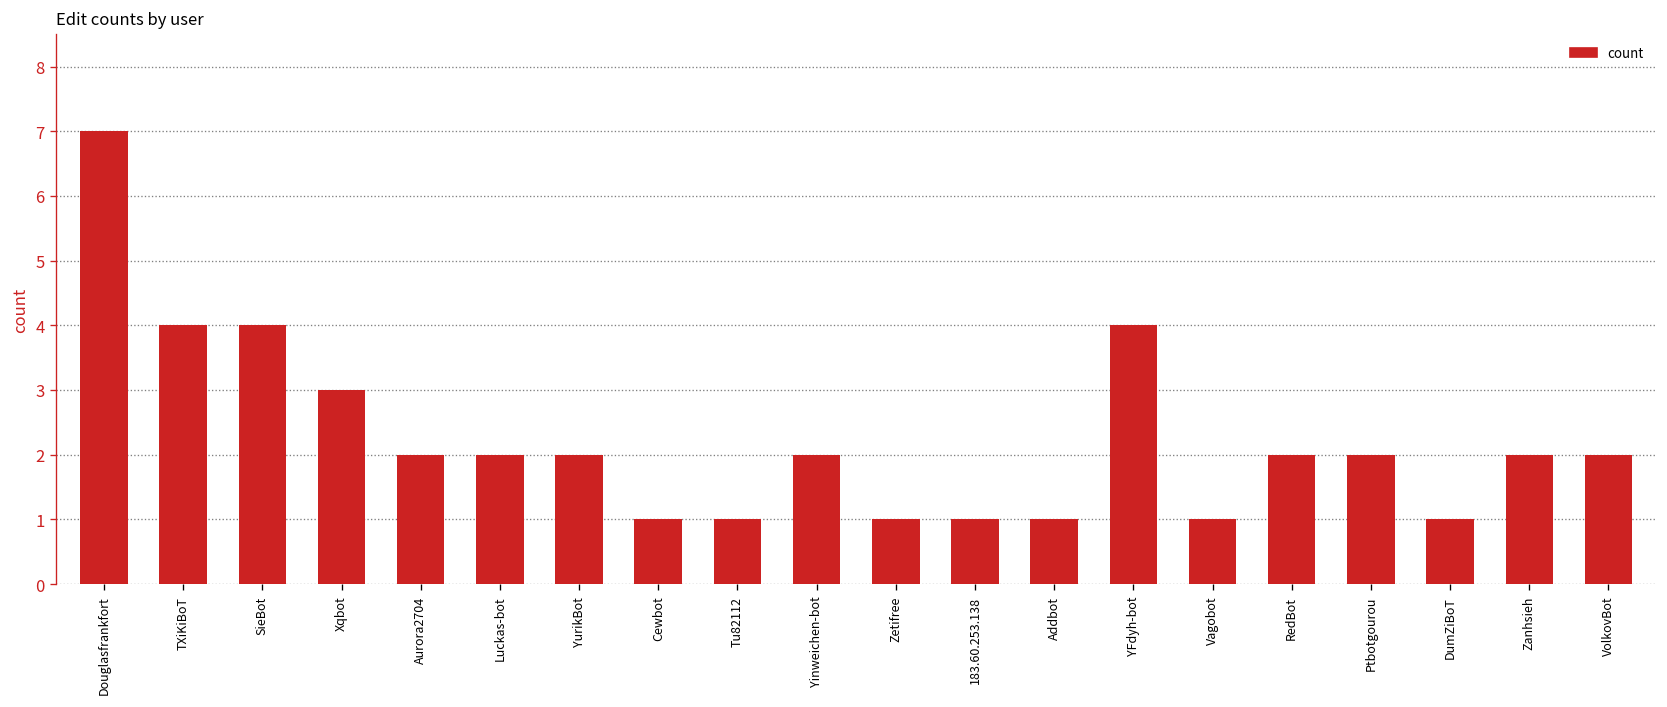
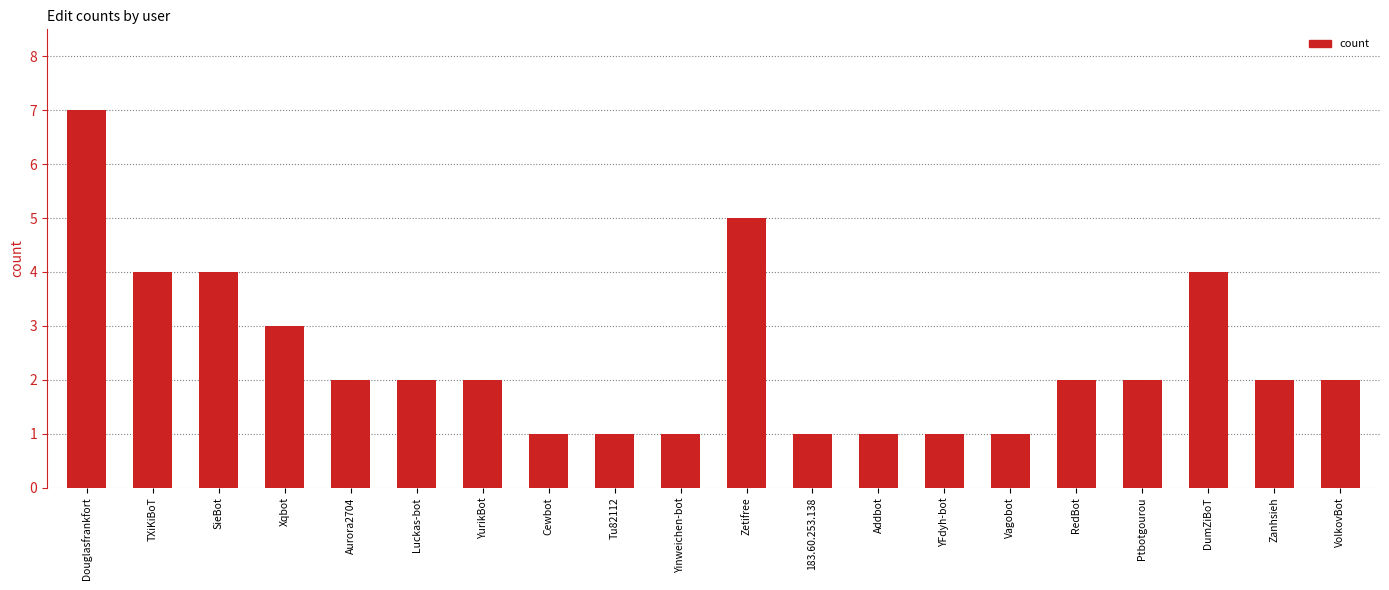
  {
    "Douglasfrankfort": 7,
    "TXiKiBoT": 4,
    "SieBot": 4,
    "Xqbot": 3,
    "Aurora2704": 2,
    "Luckas-bot": 2,
    "YurikBot": 2,
    "Cewbot": 1,
    "Tu82112": 1,
-   "Yinweichen-bot": 2,
-   "Zetifree": 1,
+   "Yinweichen-bot": 1,
+   "Zetifree": 5,
    "183.60.253.138": 1,
    "Addbot": 1,
-   "YFdyh-bot": 4,
+   "YFdyh-bot": 1,
    "Vagobot": 1,
    "RedBot": 2,
    "Ptbotgourou": 2,
-   "DumZiBoT": 1,
+   "DumZiBoT": 4,
    "Zanhsieh": 2,
    "VolkovBot": 2
  }
